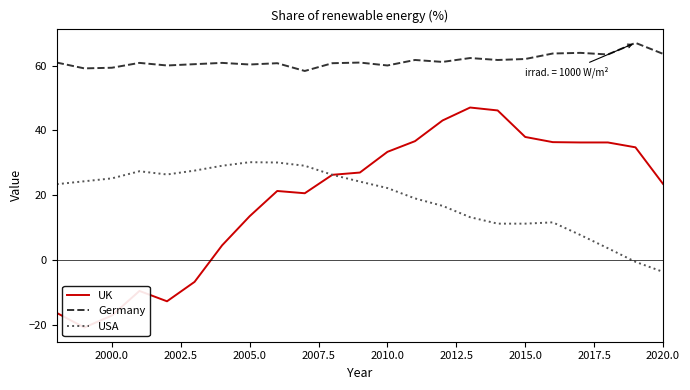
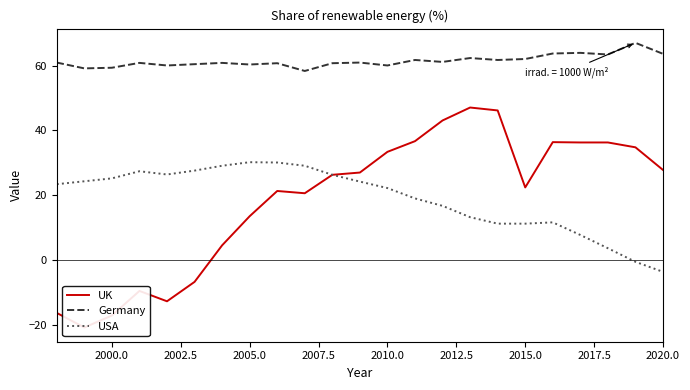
  {
    "UK": {
      "2005.0": 14,
      "2010.0": 33,
-     "2015.0": 38,
-     "2020.0": 24
+     "2015.0": 22,
+     "2020.0": 28
    }
  }
